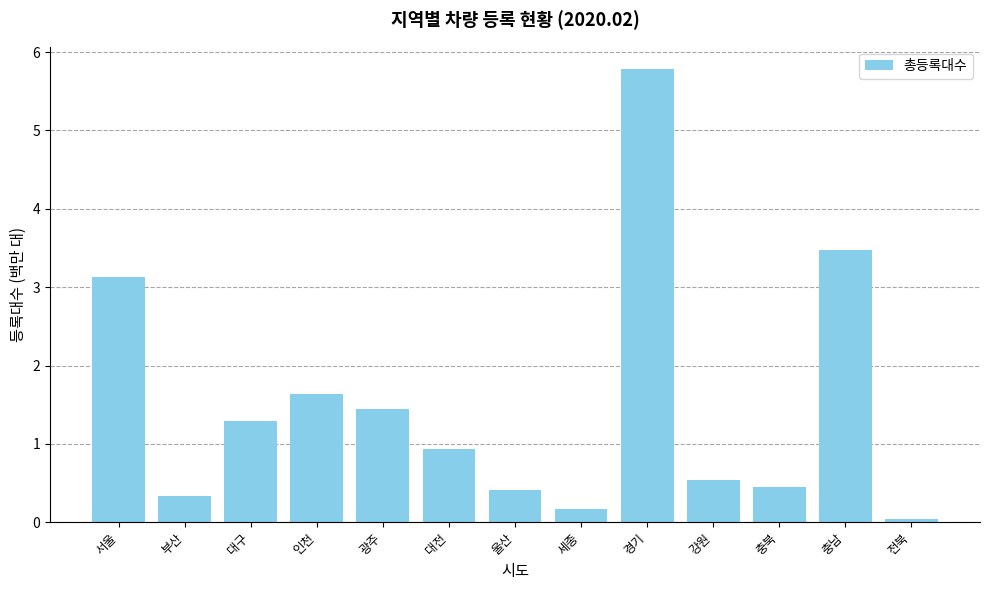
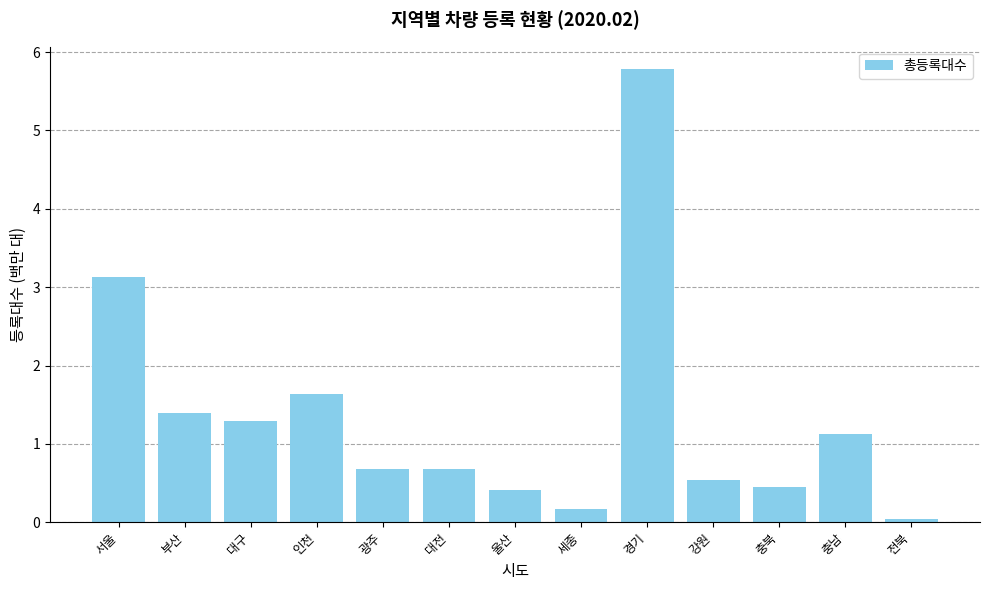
  {
    "서울": 3.1,
-   "부산": 0.3,
+   "부산": 1.4,
    "대구": 1.3,
    "인천": 1.6,
-   "광주": 1.5,
-   "대전": 0.9,
+   "광주": 0.7,
+   "대전": 0.7,
    "울산": 0.4,
    "세종": 0.2,
    "경기": 5.8,
    "강원": 0.5,
    "충북": 0.4,
-   "충남": 3.5,
+   "충남": 1.1,
    "전북": 0.0
  }
